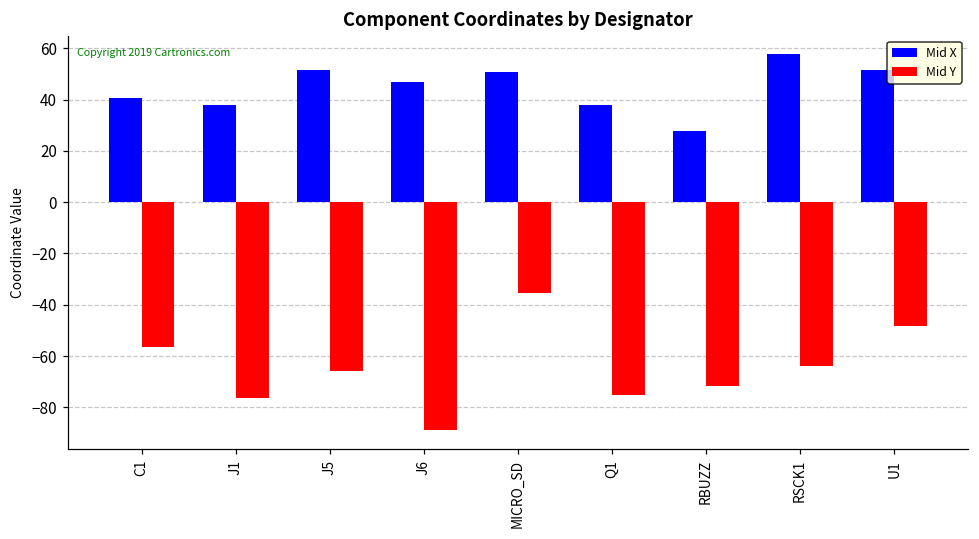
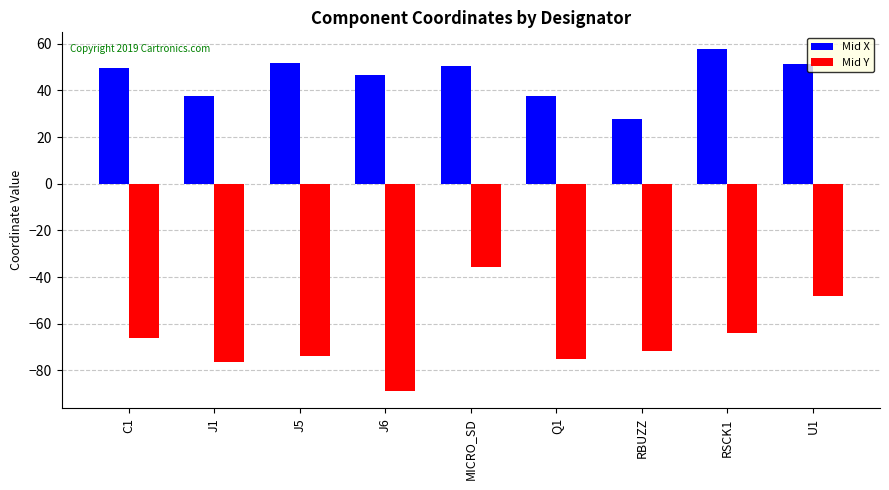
  {
    "Mid X": {
-     "C1": 41,
+     "C1": 49,
      "J1": 38,
      "J5": 52,
      "J6": 47,
      "MICRO_SD": 51,
      "Q1": 38,
      "RBUZZ": 28,
      "RSCK1": 58,
      "U1": 51
    },
    "Mid Y": {
-     "C1": -57,
+     "C1": -66,
      "J1": -76,
-     "J5": -66,
+     "J5": -74,
      "J6": -89,
      "MICRO_SD": -36,
      "Q1": -75,
      "RBUZZ": -72,
      "RSCK1": -64,
      "U1": -48
    }
  }
